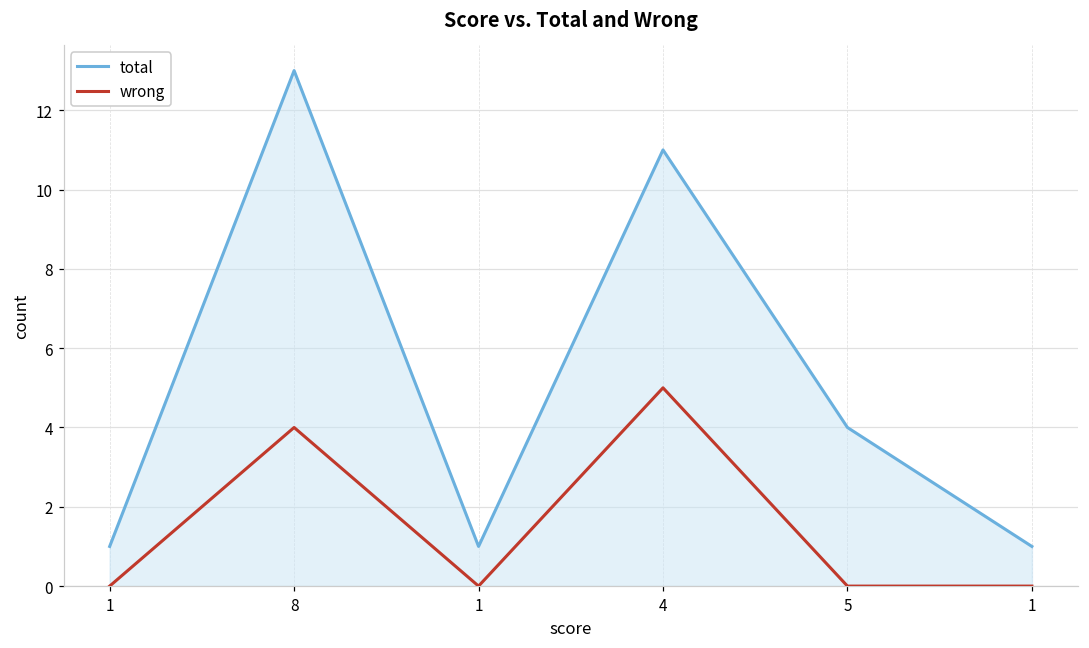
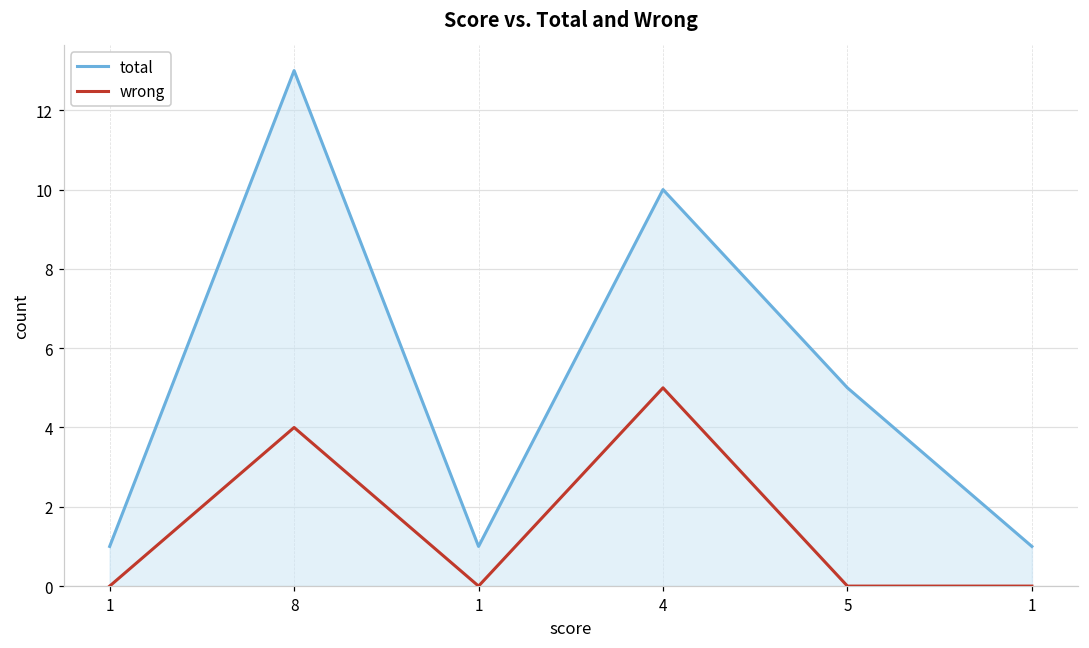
  {
    "total": {
      "8": 13,
-     "4": 11,
-     "5": 4
+     "4": 10,
+     "5": 5
    },
    "wrong": {
      "8": 4,
      "4": 5,
      "5": 0
    }
  }
